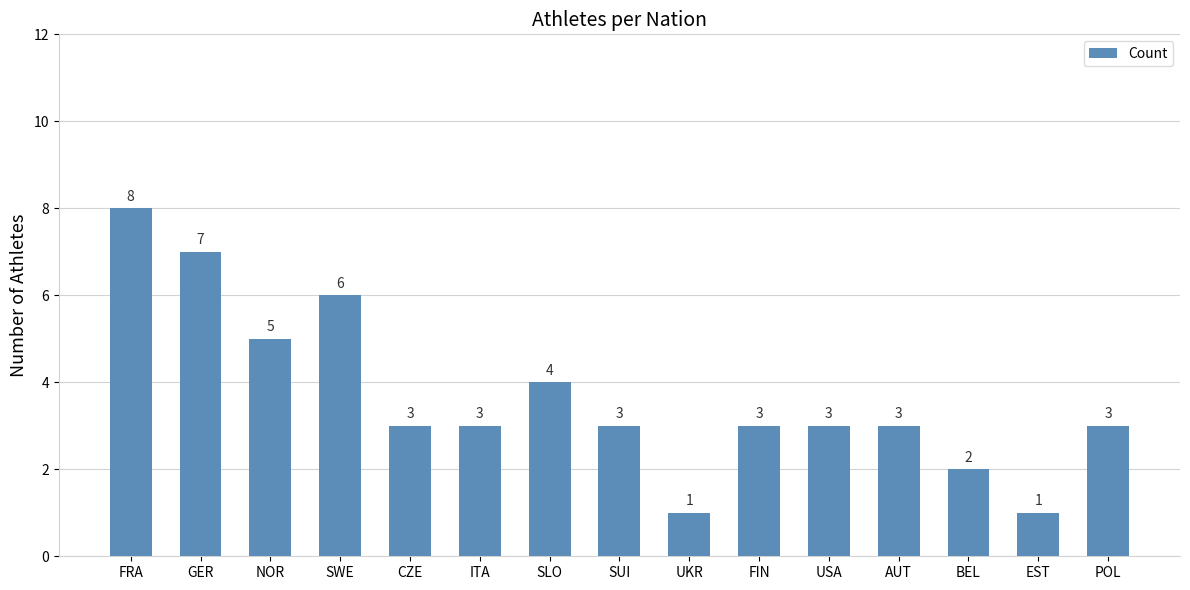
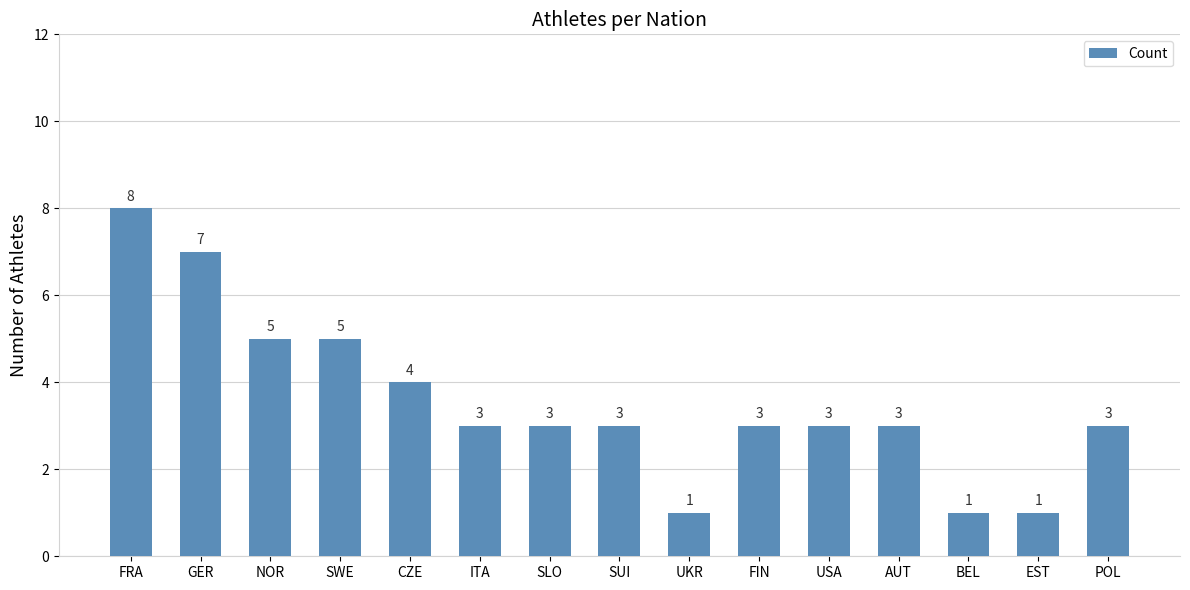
  {
    "FRA": 8,
    "GER": 7,
    "NOR": 5,
-   "SWE": 6,
-   "CZE": 3,
+   "SWE": 5,
+   "CZE": 4,
    "ITA": 3,
-   "SLO": 4,
+   "SLO": 3,
    "SUI": 3,
    "UKR": 1,
    "FIN": 3,
    "USA": 3,
    "AUT": 3,
-   "BEL": 2,
+   "BEL": 1,
    "EST": 1,
    "POL": 3
  }
